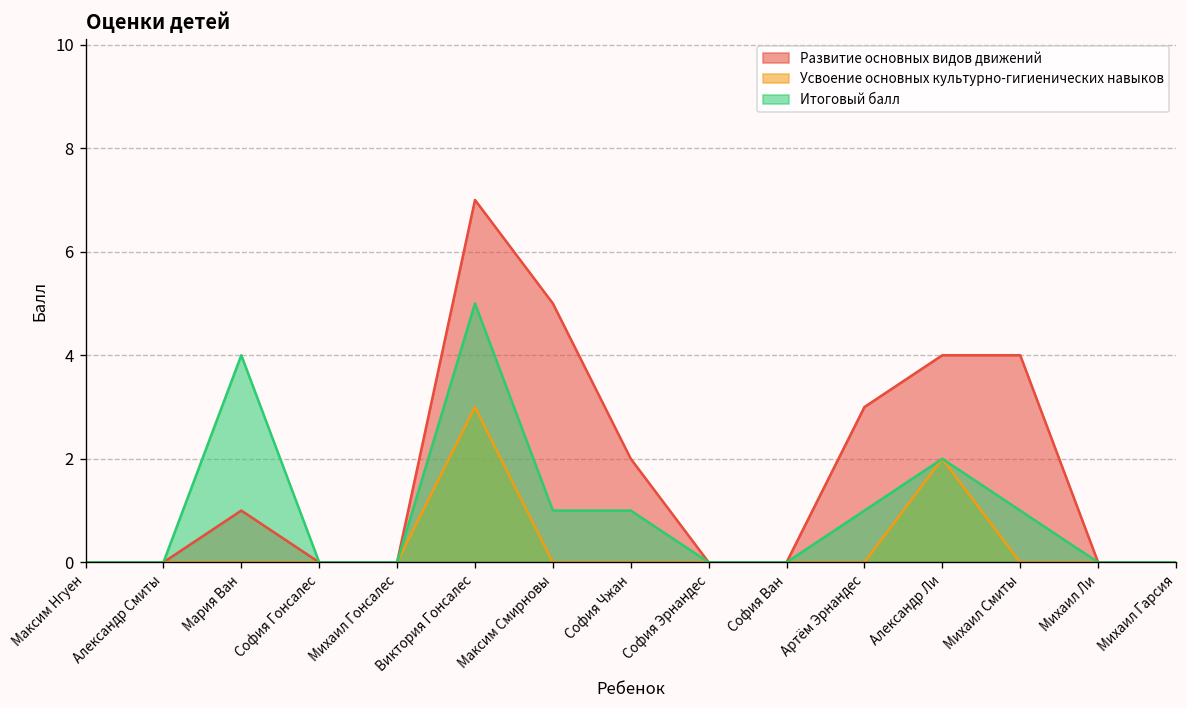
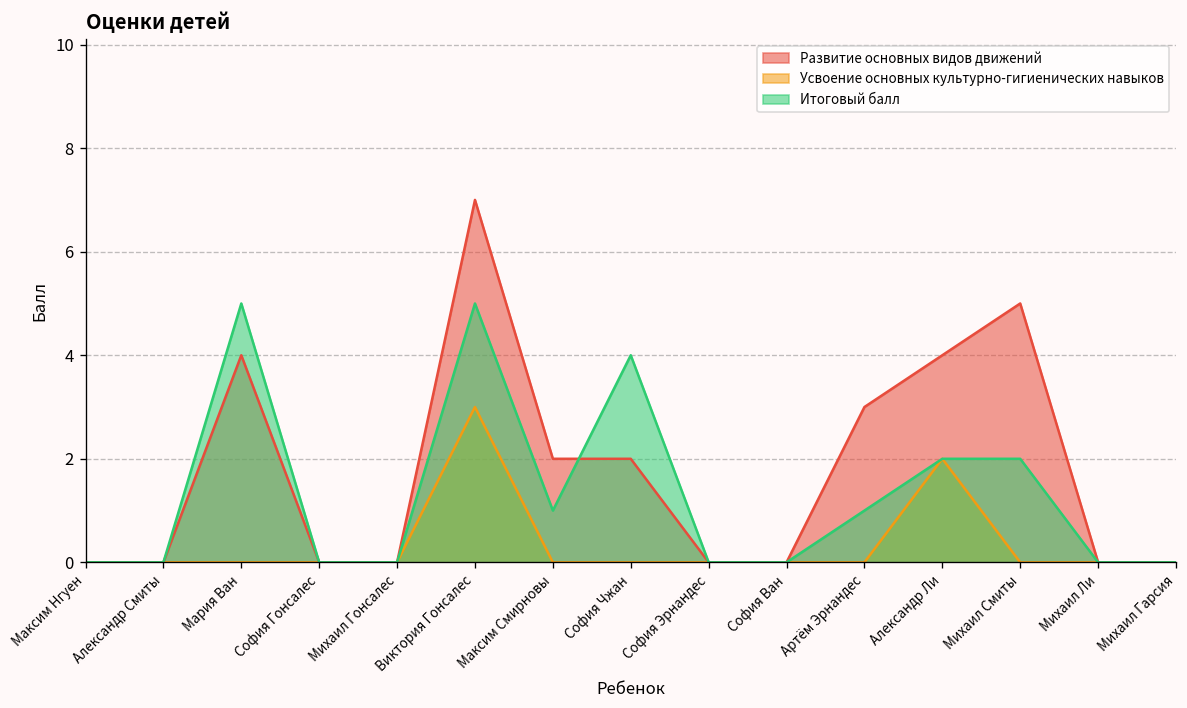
  {
    "Развитие основных видов движений": {
-     "Мария Ван": 1,
+     "Мария Ван": 4,
      "Виктория Гонсалес": 7,
-     "Максим Смирновы": 5,
+     "Максим Смирновы": 2,
      "София Чжан": 2,
      "Артём Эрнандес": 3,
      "Александр Ли": 4,
-     "Михаил Смиты": 4
+     "Михаил Смиты": 5
    },
    "Усвоение основных культурно-гигиенических навыков": {
      "Мария Ван": 0,
      "Виктория Гонсалес": 3,
      "Максим Смирновы": 0,
      "София Чжан": 0,
      "Артём Эрнандес": 0,
      "Михаил Смиты": 0
    },
    "Итоговый балл": {
-     "Мария Ван": 4,
+     "Мария Ван": 5,
      "Виктория Гонсалес": 5,
      "Максим Смирновы": 1,
-     "София Чжан": 1,
+     "София Чжан": 4,
      "Артём Эрнандес": 1,
-     "Михаил Смиты": 1
+     "Михаил Смиты": 2
    }
  }
